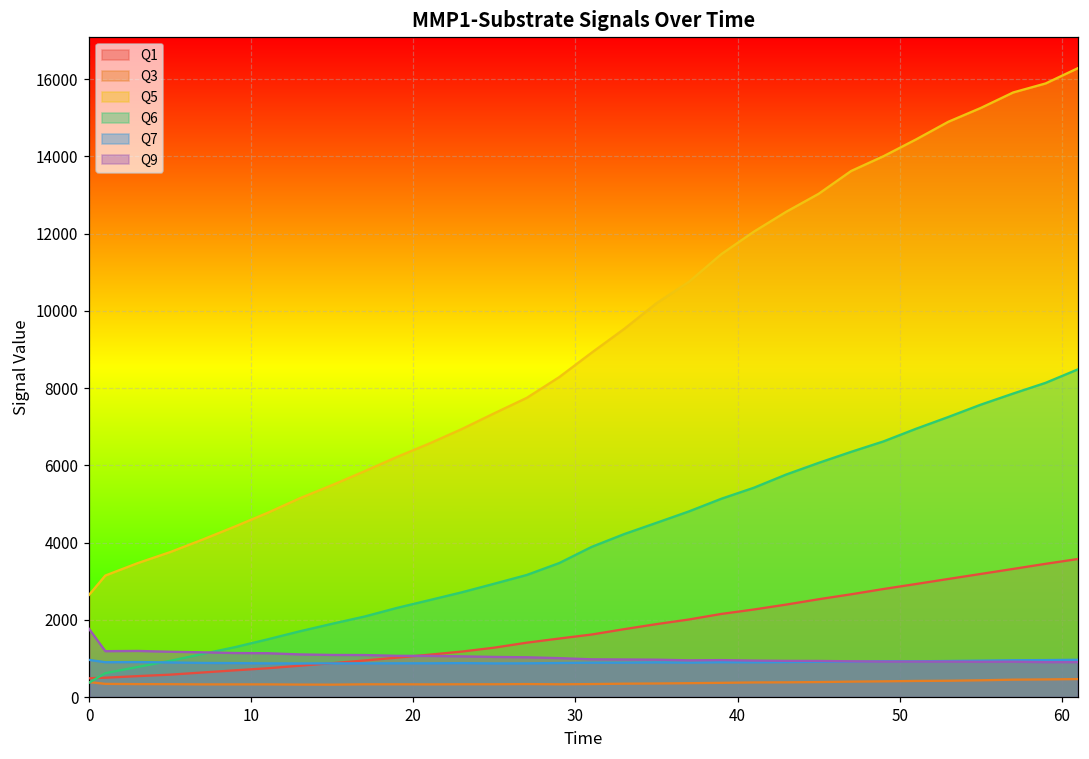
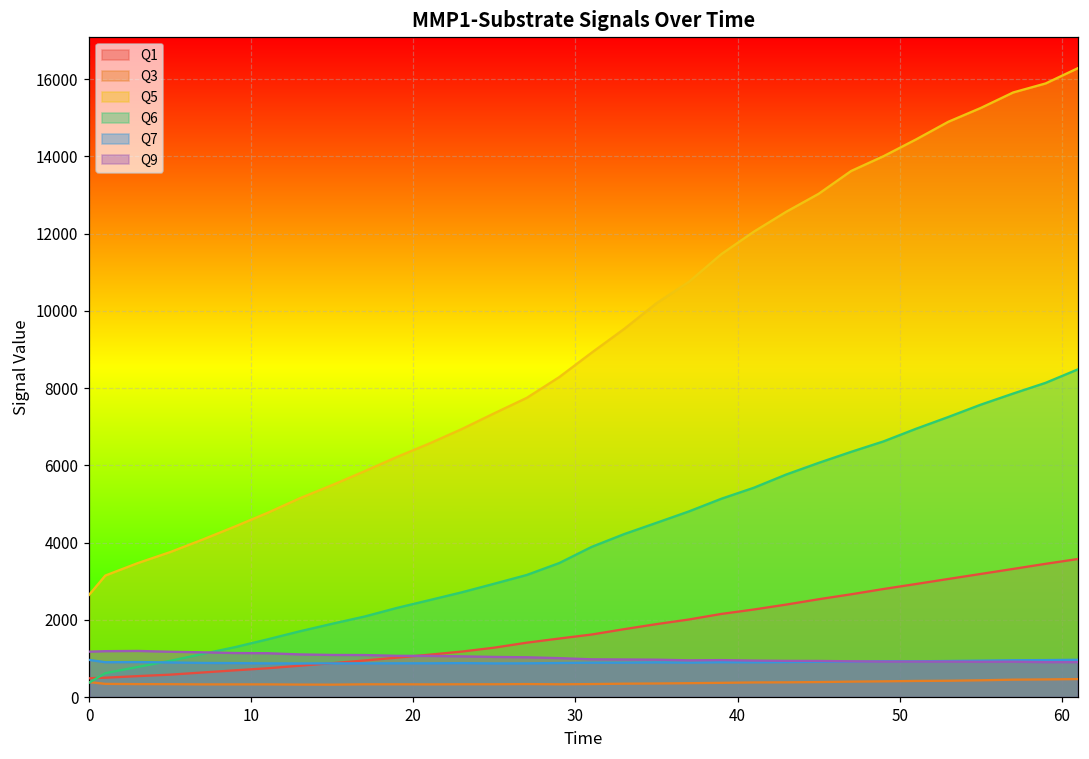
  {
    "Q7": {
      "0": 1000
    },
    "Q9": {
-     "0": 1800
+     "0": 1200
    }
  }
